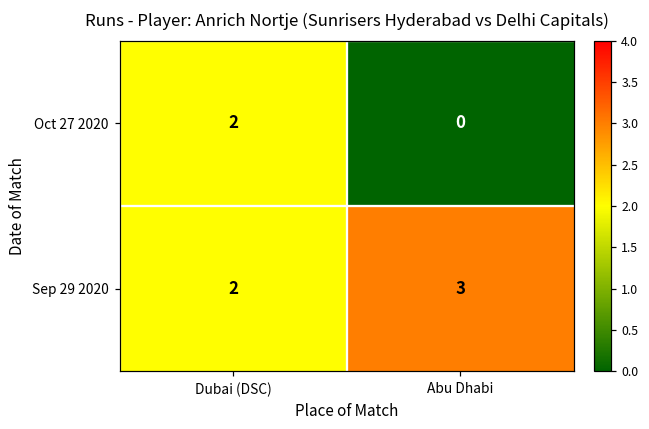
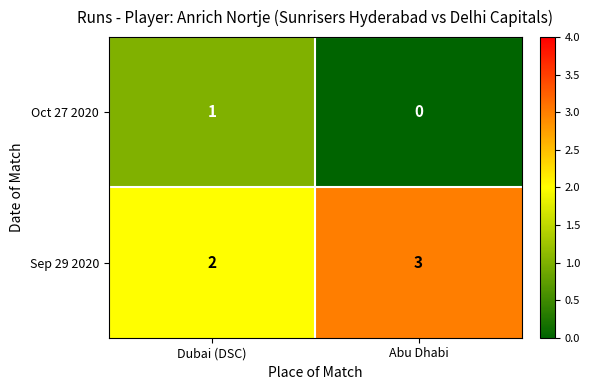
  {
    "Oct 27 2020": {
-     "Dubai (DSC)": 2,
+     "Dubai (DSC)": 1,
      "Abu Dhabi": 0
    },
    "Sep 29 2020": {
      "Dubai (DSC)": 2,
      "Abu Dhabi": 3
    }
  }
